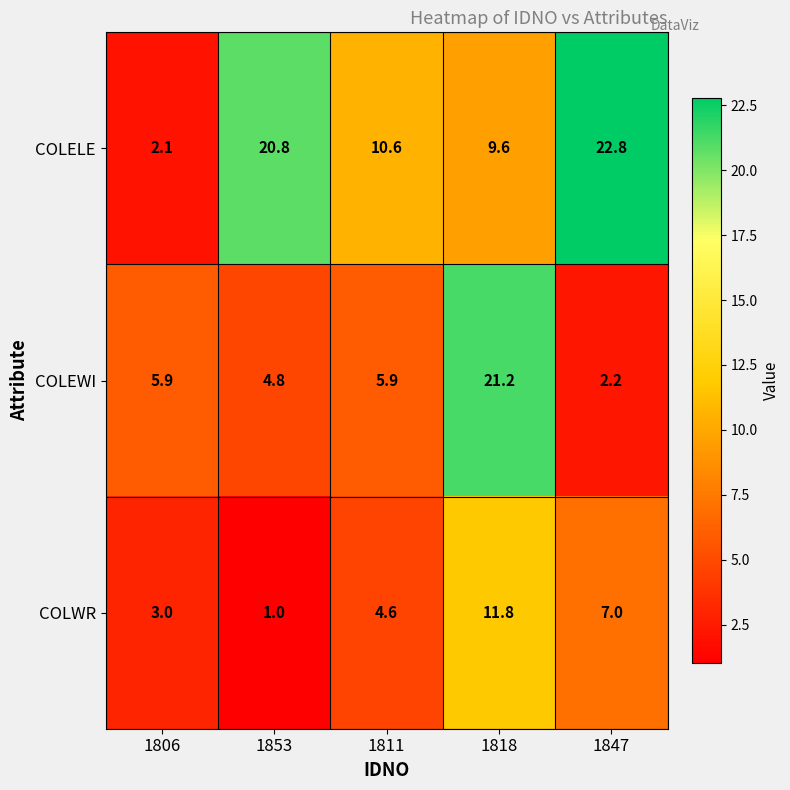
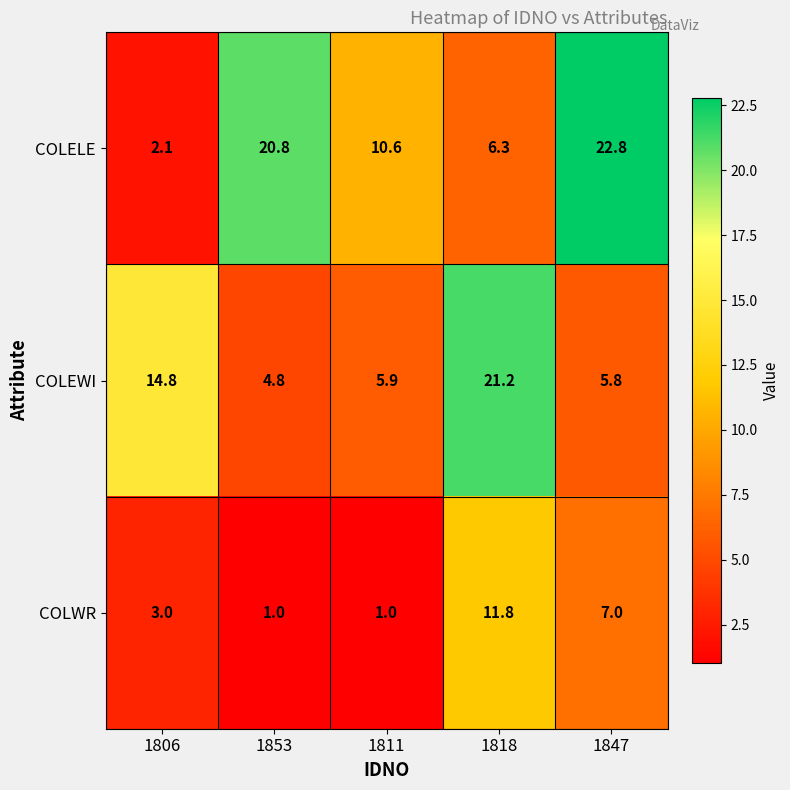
  {
    "COLELE": {
      "1806": 2.1,
      "1853": 20.8,
      "1811": 10.6,
-     "1818": 9.6,
+     "1818": 6.3,
      "1847": 22.8
    },
    "COLEWI": {
-     "1806": 5.9,
+     "1806": 14.8,
      "1853": 4.8,
      "1811": 5.9,
      "1818": 21.2,
-     "1847": 2.2
+     "1847": 5.8
    },
    "COLWR": {
      "1806": 3.0,
      "1853": 1.0,
-     "1811": 4.6,
+     "1811": 1.0,
      "1818": 11.8,
      "1847": 7.0
    }
  }
